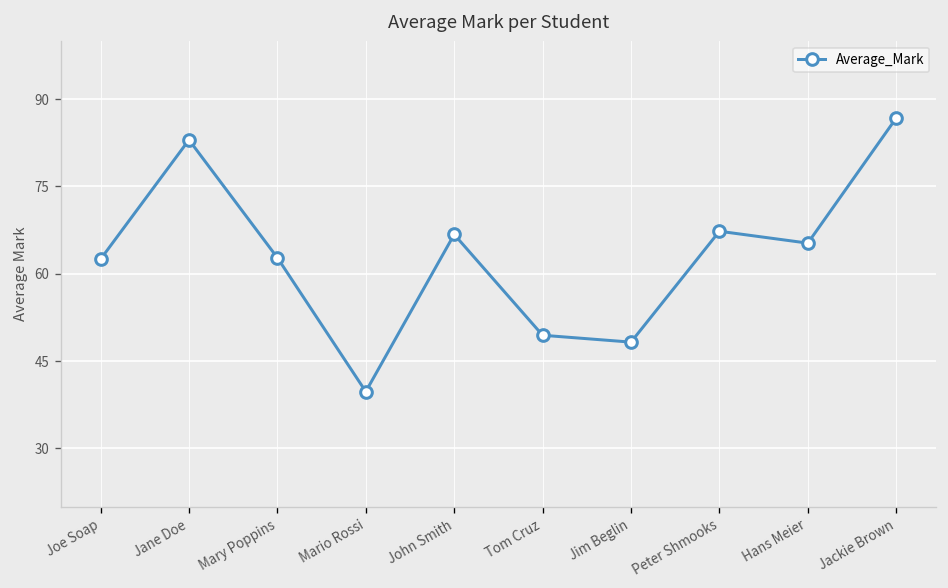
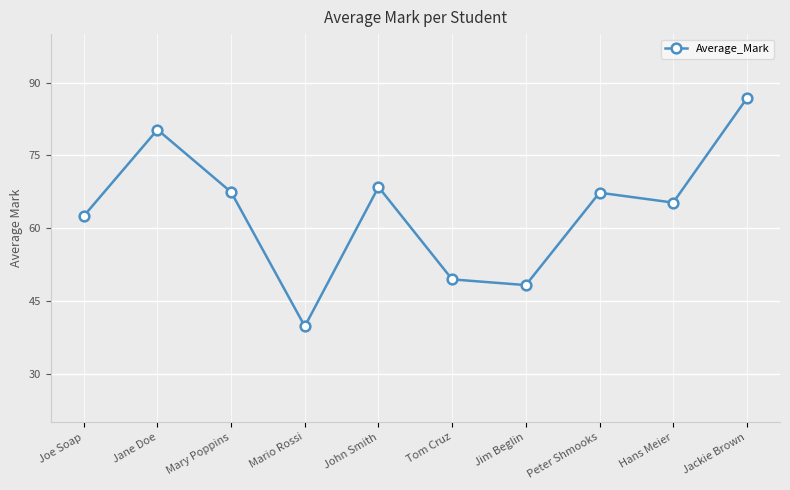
  {
    "Joe Soap": 63,
-   "Jane Doe": 83,
-   "Mary Poppins": 63,
+   "Jane Doe": 80,
+   "Mary Poppins": 67,
    "Mario Rossi": 40,
-   "John Smith": 67,
+   "John Smith": 68,
    "Tom Cruz": 49,
    "Jim Beglin": 48,
    "Peter Shmooks": 67,
    "Hans Meier": 65,
    "Jackie Brown": 87
  }
